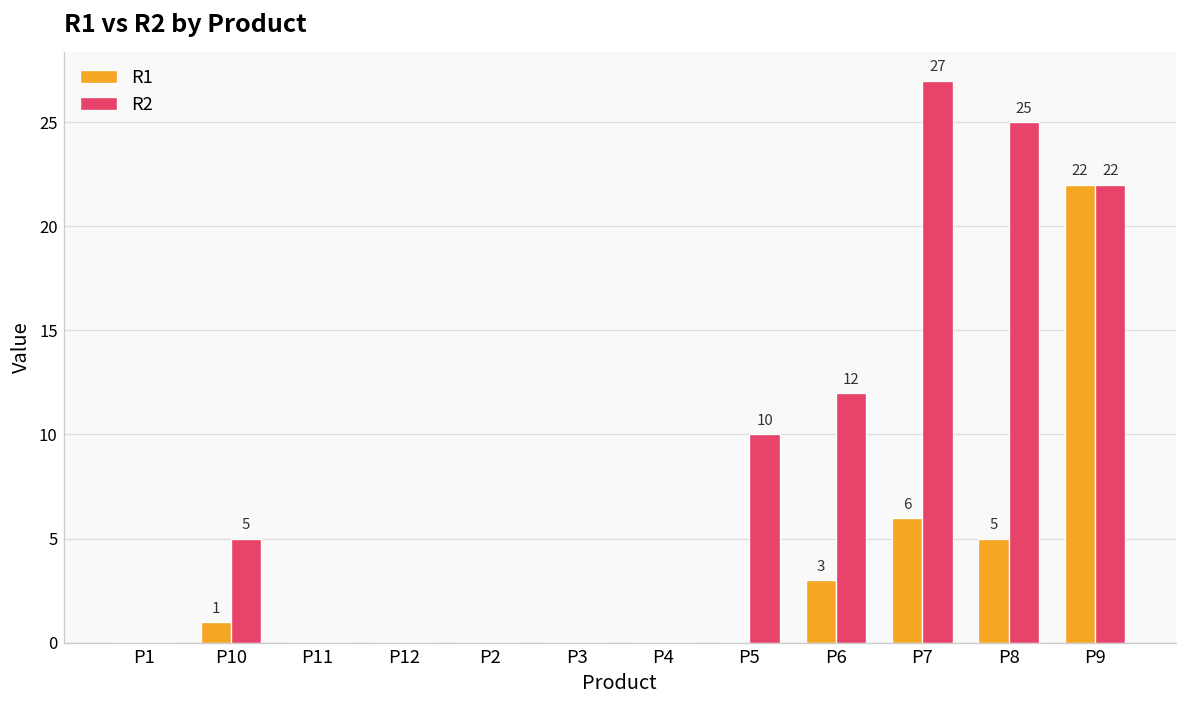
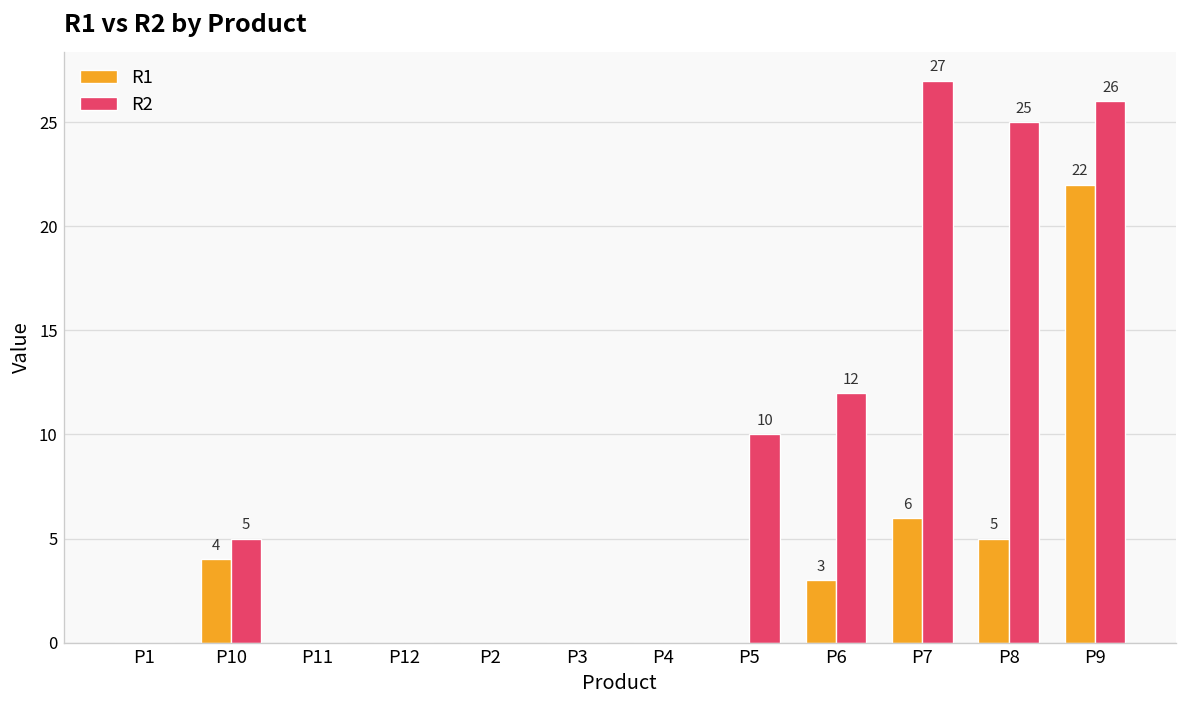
  {
    "R1": {
-     "P10": 1,
+     "P10": 4,
      "P6": 3,
      "P7": 6,
      "P8": 5,
      "P9": 22
    },
    "R2": {
      "P10": 5,
      "P5": 10,
      "P6": 12,
      "P7": 27,
      "P8": 25,
-     "P9": 22
+     "P9": 26
    }
  }
